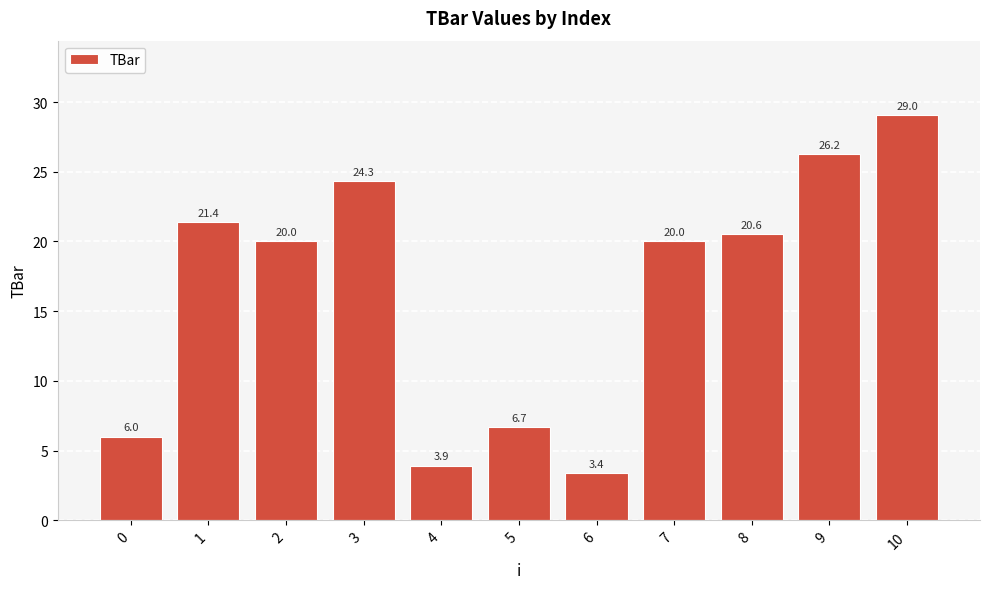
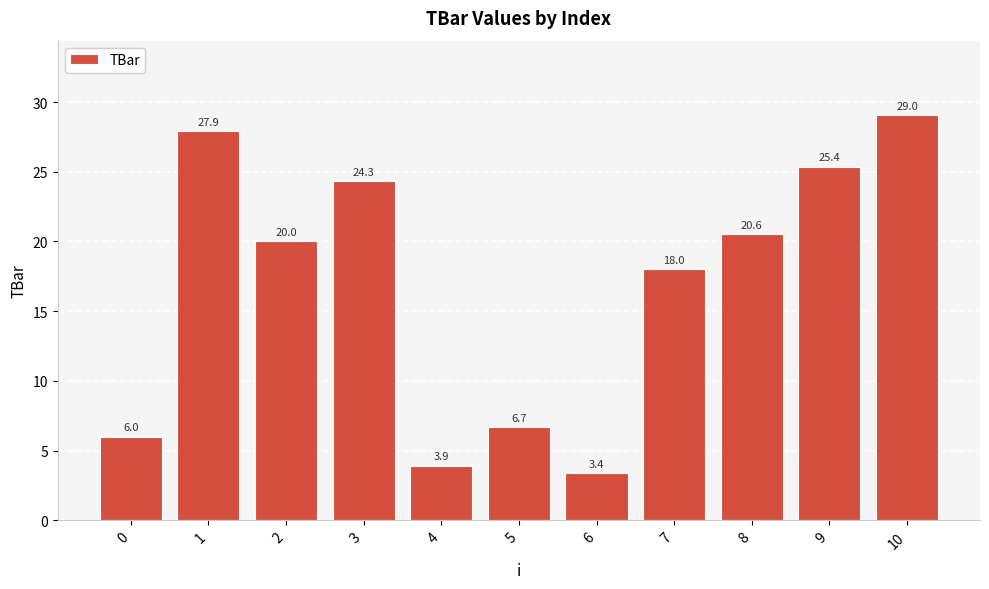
  {
    "0": 6.0,
-   "1": 21.4,
+   "1": 27.9,
    "2": 20.0,
    "3": 24.3,
    "4": 3.9,
    "5": 6.7,
    "6": 3.4,
-   "7": 20.0,
+   "7": 18.0,
    "8": 20.6,
-   "9": 26.2,
+   "9": 25.4,
    "10": 29.0
  }
